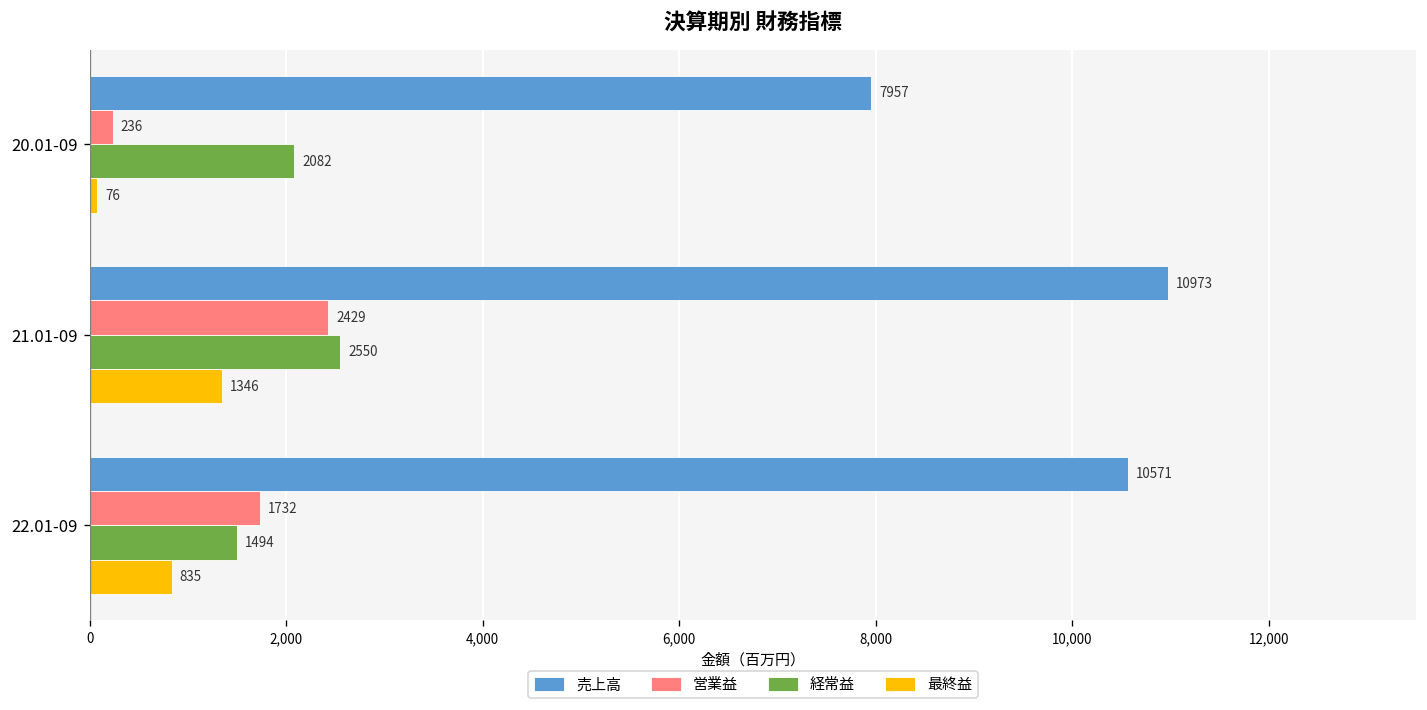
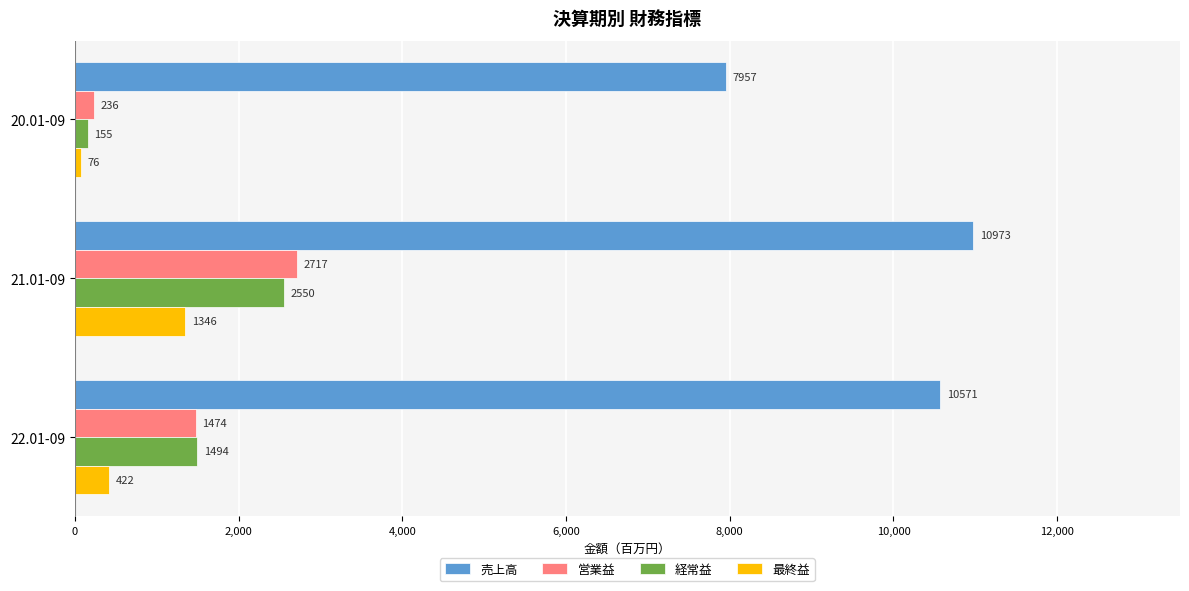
  {
    "売上高": {
      "20.01-09": 7957,
      "21.01-09": 10973,
      "22.01-09": 10571
    },
    "営業益": {
      "20.01-09": 236,
-     "21.01-09": 2429,
-     "22.01-09": 1732
+     "21.01-09": 2717,
+     "22.01-09": 1474
    },
    "経常益": {
-     "20.01-09": 2082,
+     "20.01-09": 155,
      "21.01-09": 2550,
      "22.01-09": 1494
    },
    "最終益": {
      "20.01-09": 76,
      "21.01-09": 1346,
-     "22.01-09": 835
+     "22.01-09": 422
    }
  }
